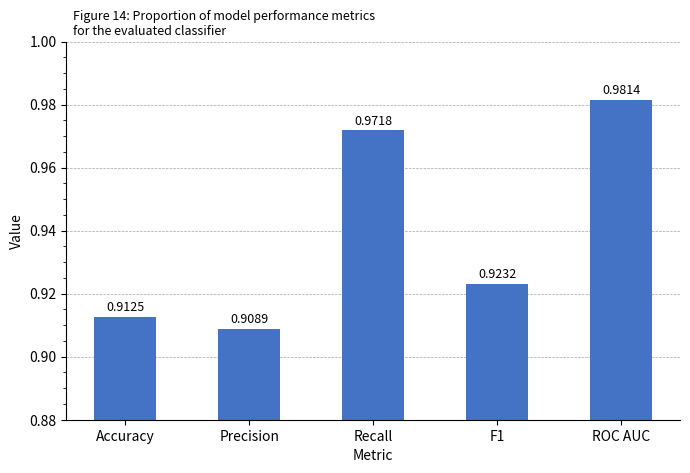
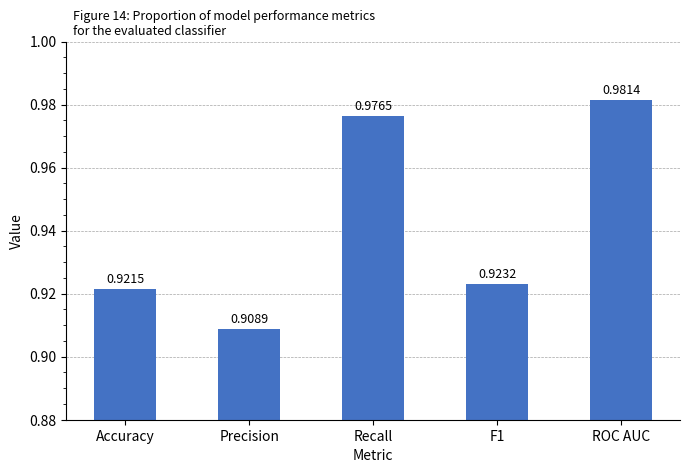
  {
-   "Accuracy": 0.9125,
+   "Accuracy": 0.9215,
    "Precision": 0.9089,
-   "Recall": 0.9718,
+   "Recall": 0.9765,
    "F1": 0.9232,
    "ROC AUC": 0.9814
  }
